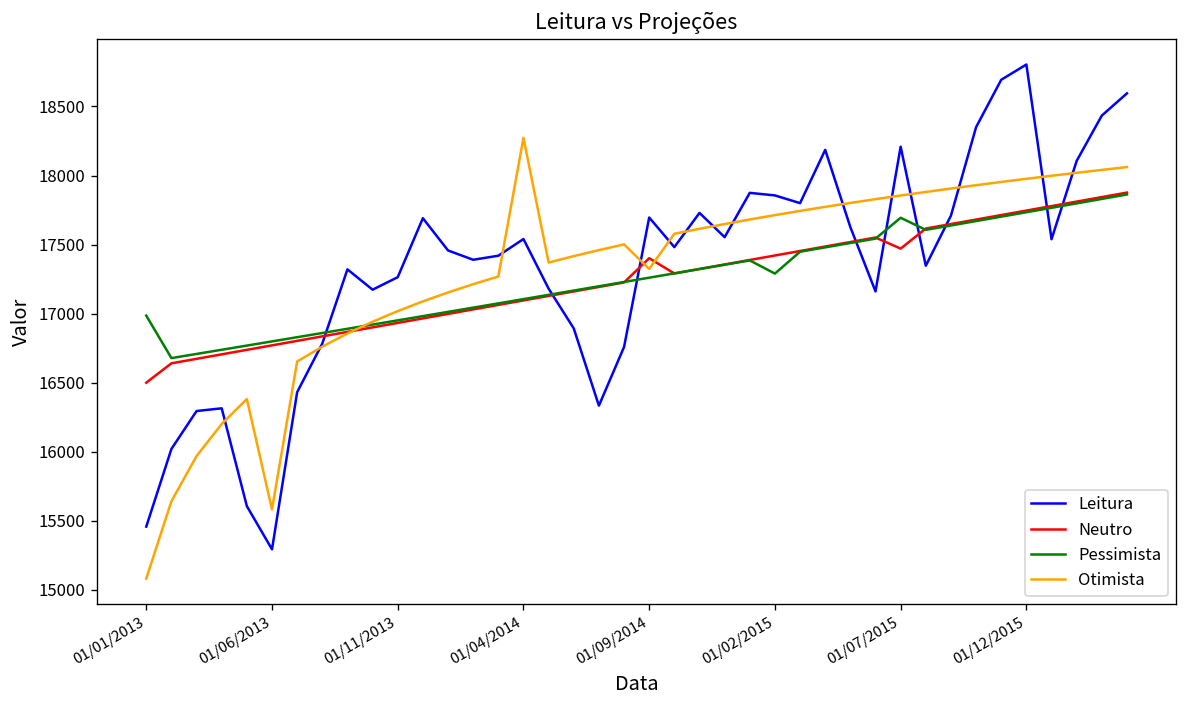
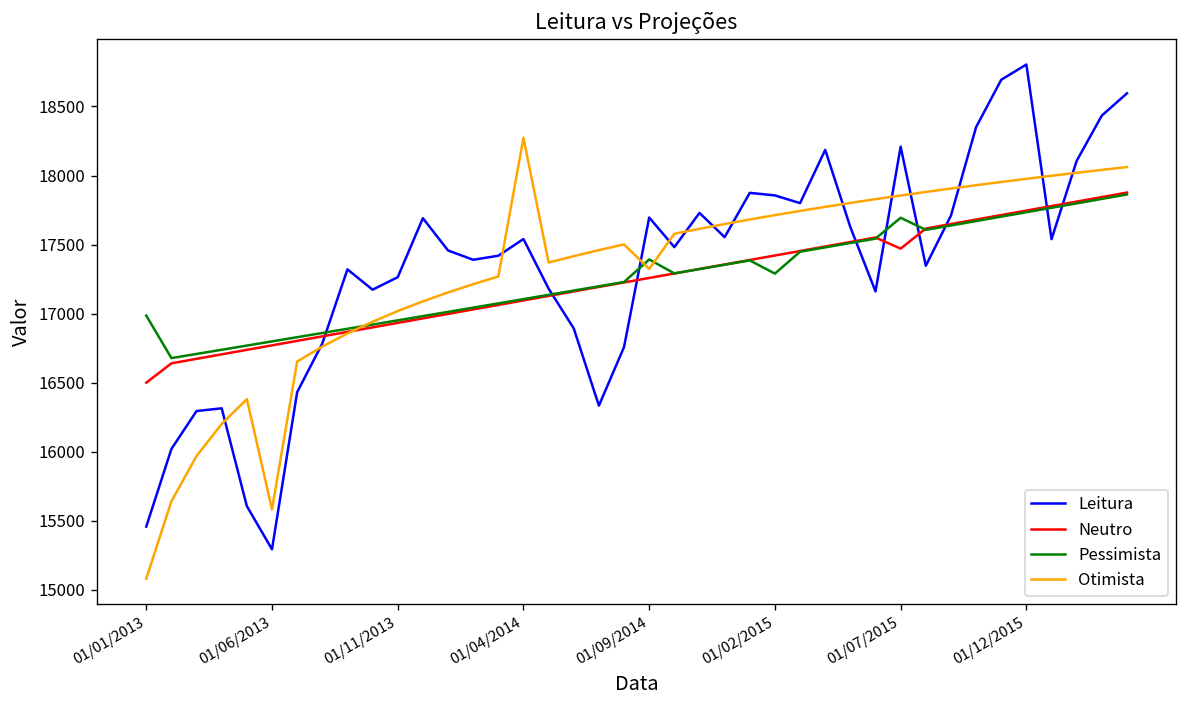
  {
    "Leitura": {
      "01/01/2013": 15460,
      "01/06/2013": 15290,
      "01/11/2013": 17260,
      "01/04/2014": 17540,
      "01/09/2014": 17700,
      "01/02/2015": 17860,
      "01/07/2015": 18210,
      "01/12/2015": 18800
    },
    "Neutro": {
      "01/01/2013": 16500,
      "01/06/2013": 16770,
-     "01/09/2014": 17400,
+     "01/09/2014": 17260,
      "01/02/2015": 17420,
      "01/07/2015": 17470
    },
    "Pessimista": {
      "01/01/2013": 16990,
      "01/06/2013": 16800,
-     "01/09/2014": 17260,
+     "01/09/2014": 17390,
      "01/02/2015": 17290,
      "01/07/2015": 17690
    },
    "Otimista": {
      "01/01/2013": 15080,
      "01/06/2013": 15580,
      "01/11/2013": 17020,
      "01/04/2014": 18270,
      "01/09/2014": 17320,
      "01/02/2015": 17710,
      "01/07/2015": 17860,
      "01/12/2015": 17980
    }
  }
